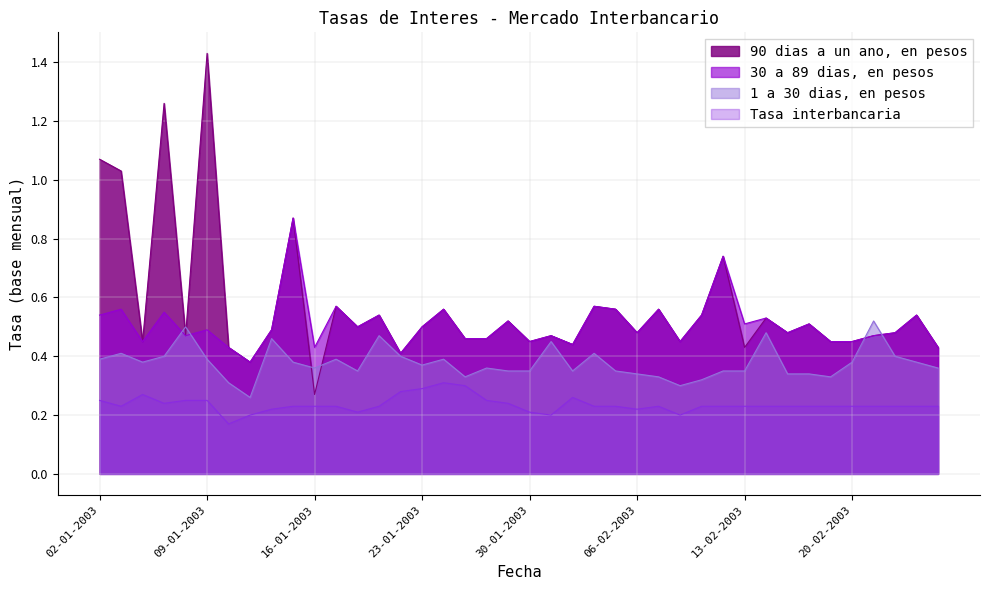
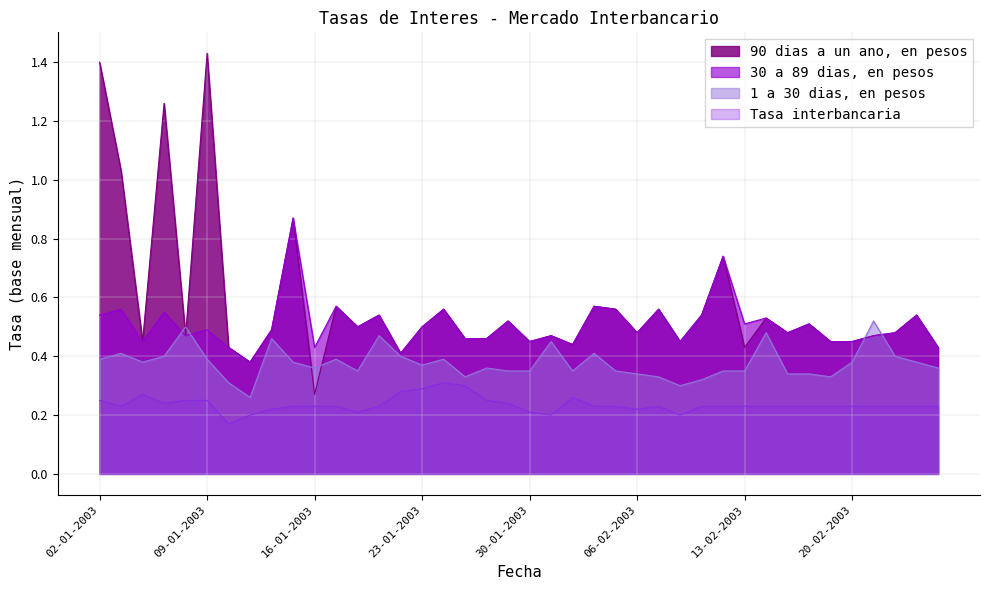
  {
    "90 dias a un ano, en pesos": {
-     "02-01-2003": 1.07,
+     "02-01-2003": 1.40,
      "09-01-2003": 1.43,
      "16-01-2003": 0.27,
      "13-02-2003": 0.43
    }
  }
